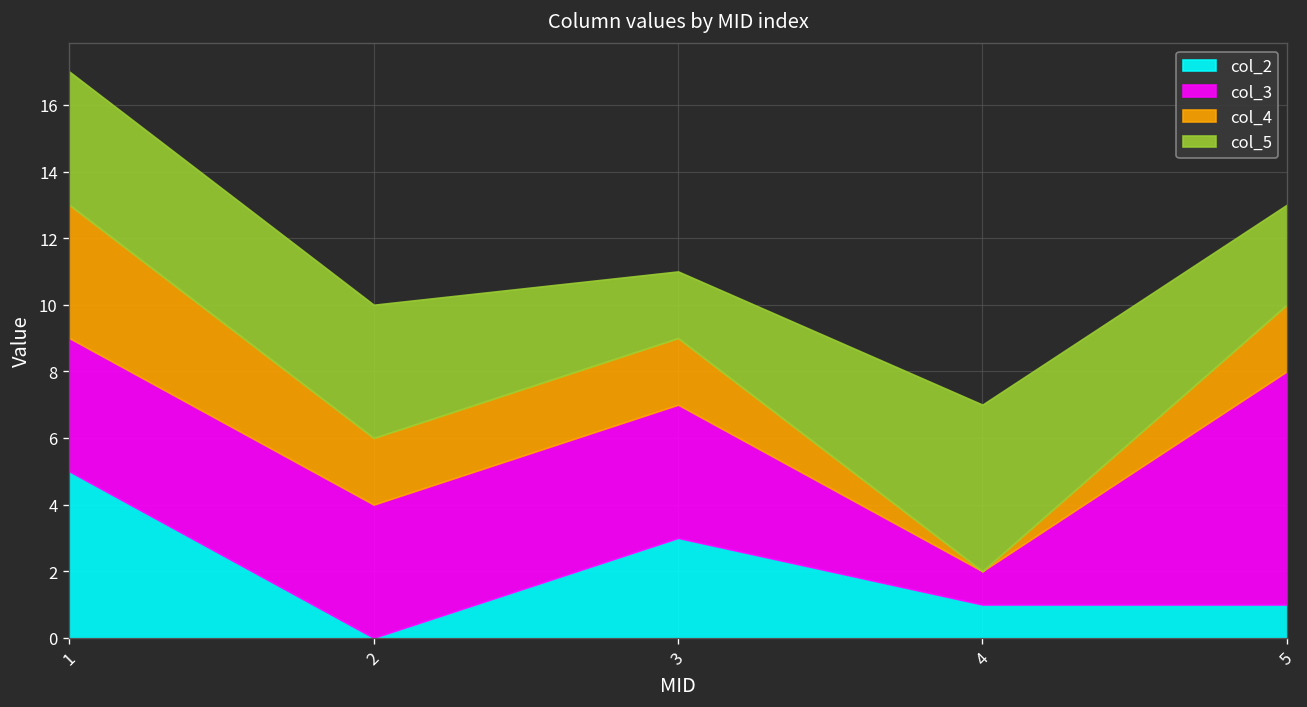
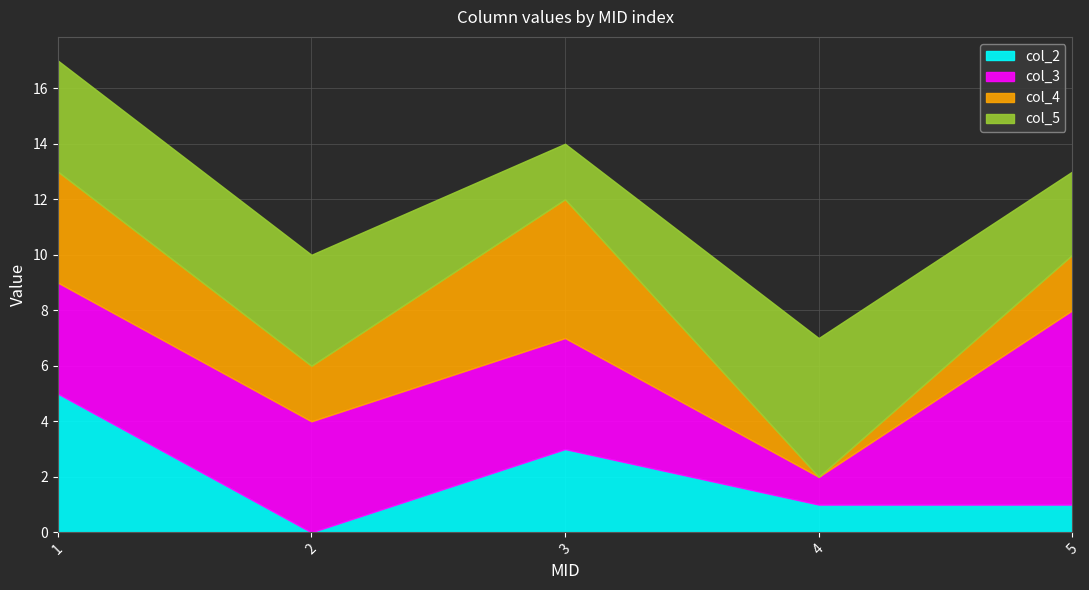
  {
    "col_2": {
      "1": 5,
      "2": 0,
      "3": 3,
      "4": 1,
      "5": 1
    },
    "col_3": {
      "1": 4,
      "2": 4,
      "3": 4,
      "5": 7
    },
    "col_4": {
      "1": 4,
      "2": 2,
-     "3": 2,
+     "3": 5,
      "5": 2
    },
    "col_5": {
      "1": 4,
      "2": 4,
      "3": 2,
      "4": 5,
      "5": 3
    }
  }
